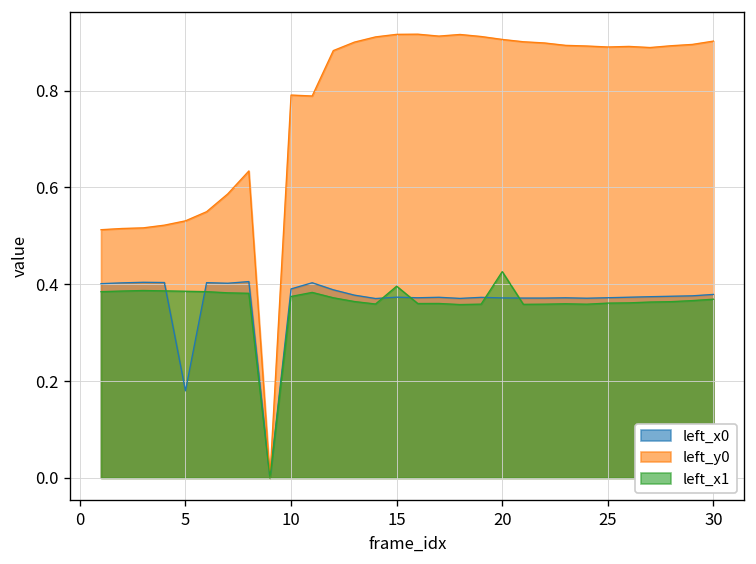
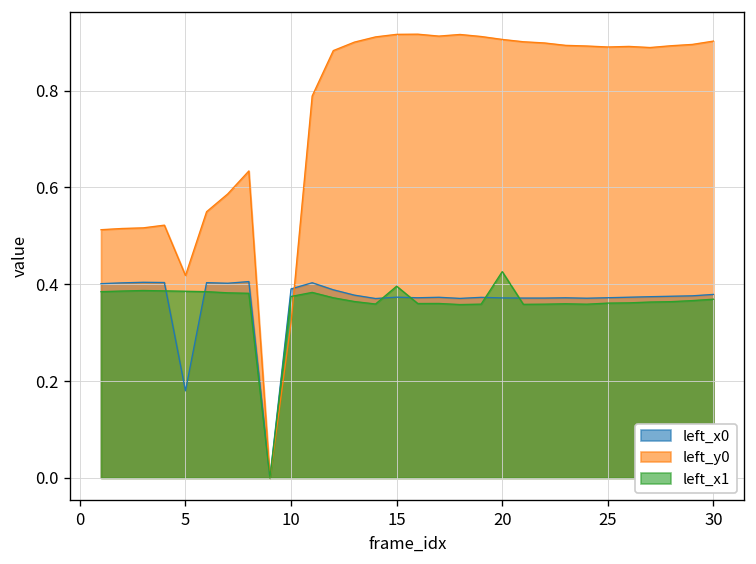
  {
    "left_x0": {
      "5": 0.18,
      "10": 0.39,
      "15": 0.37,
      "20": 0.37,
      "25": 0.37,
      "30": 0.38
    },
    "left_y0": {
-     "5": 0.53,
-     "10": 0.79,
+     "5": 0.42,
+     "10": 0.32,
      "15": 0.92,
      "20": 0.91,
      "25": 0.89,
      "30": 0.90
    },
    "left_x1": {
      "5": 0.39,
      "10": 0.37,
      "15": 0.40,
      "20": 0.43,
      "25": 0.36,
      "30": 0.37
    }
  }
